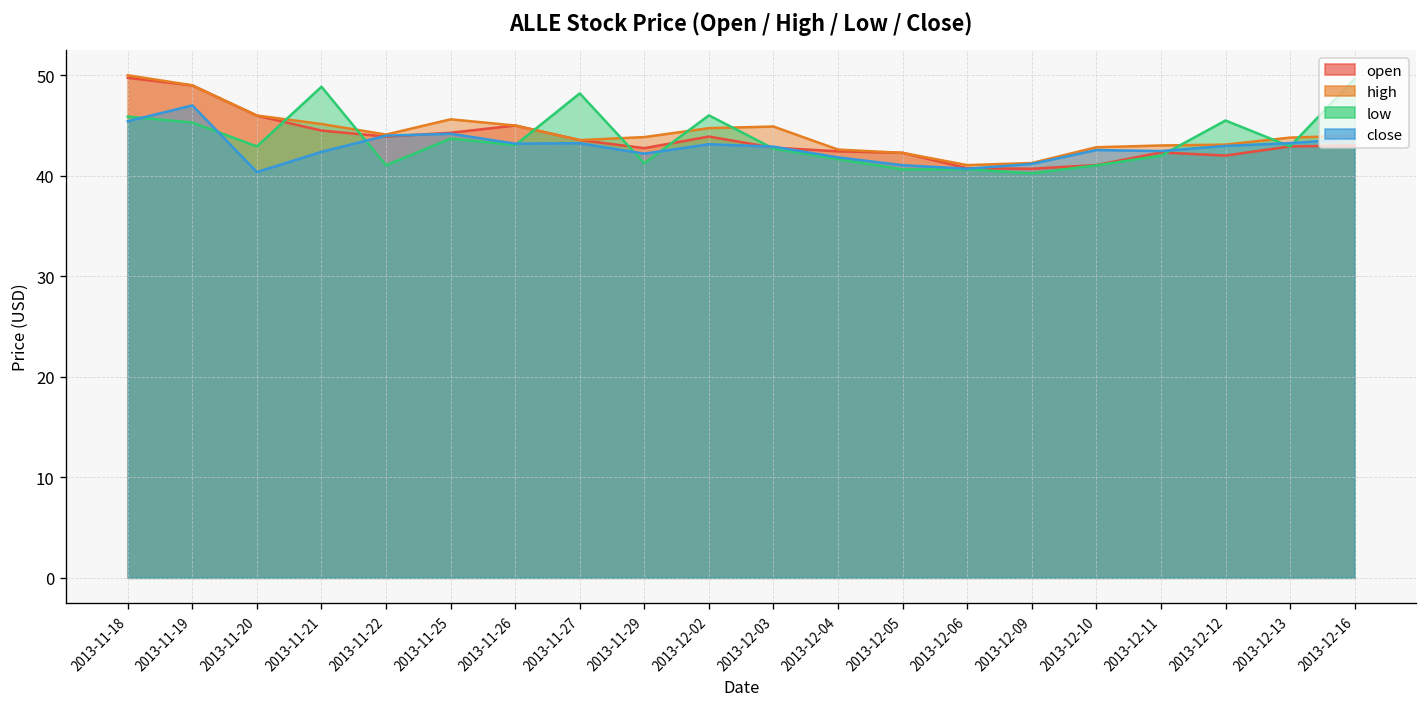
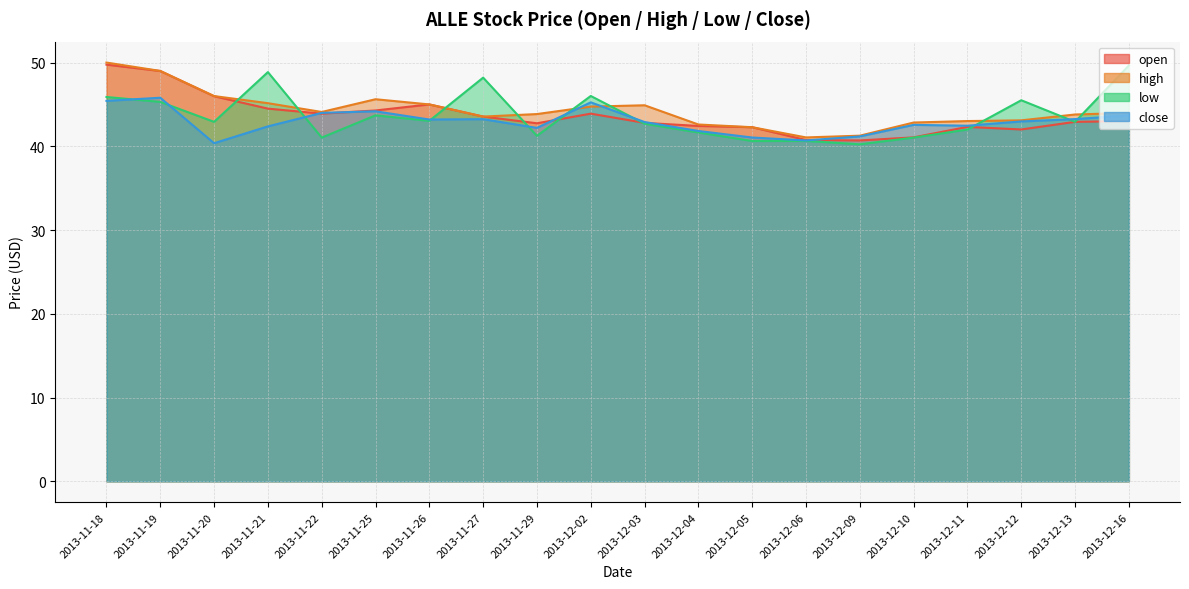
  {
    "low": {
      "2013-11-18": 46,
      "2013-11-19": 45,
      "2013-11-20": 43,
      "2013-11-21": 49,
      "2013-11-22": 41,
      "2013-11-25": 44,
      "2013-11-27": 48,
      "2013-11-29": 41,
      "2013-12-02": 46,
      "2013-12-05": 41,
      "2013-12-09": 40,
      "2013-12-11": 42,
      "2013-12-12": 46
    },
    "close": {
      "2013-11-18": 45,
-     "2013-11-19": 47,
+     "2013-11-19": 46,
      "2013-11-20": 40,
      "2013-11-21": 42,
      "2013-11-27": 43,
      "2013-11-29": 42,
-     "2013-12-02": 43,
+     "2013-12-02": 45,
      "2013-12-05": 41,
      "2013-12-13": 43
    }
  }
